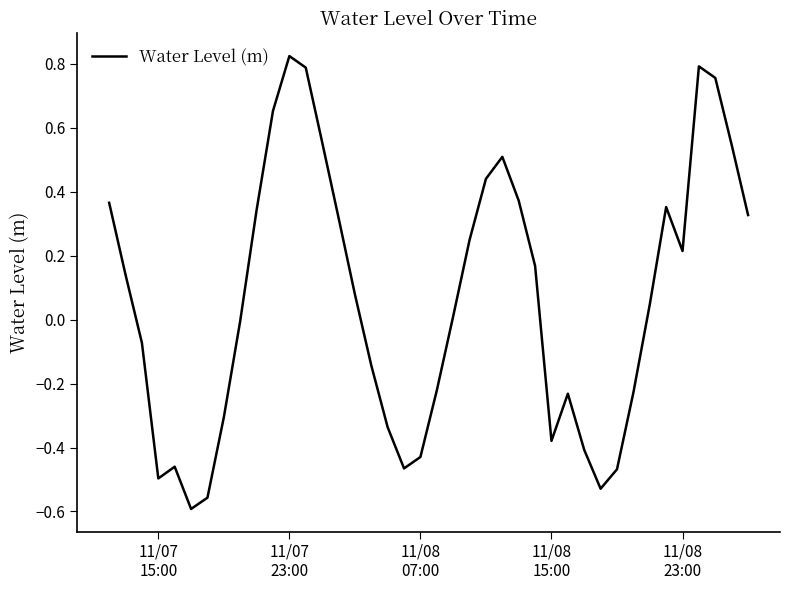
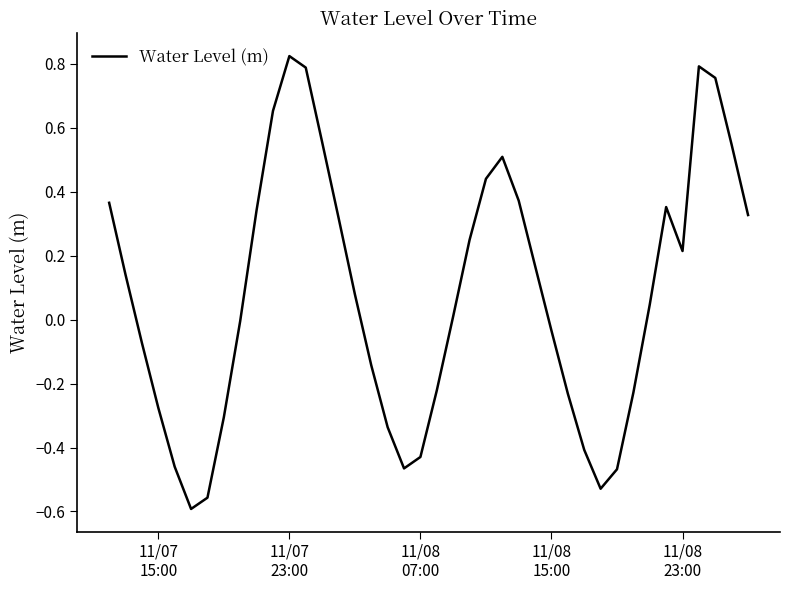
  {
-   "11/07 15:00": -0.50,
+   "11/07 15:00": -0.28,
    "11/07 23:00": 0.82,
    "11/08 07:00": -0.43,
-   "11/08 15:00": -0.38,
+   "11/08 15:00": -0.03,
    "11/08 23:00": 0.21
  }
